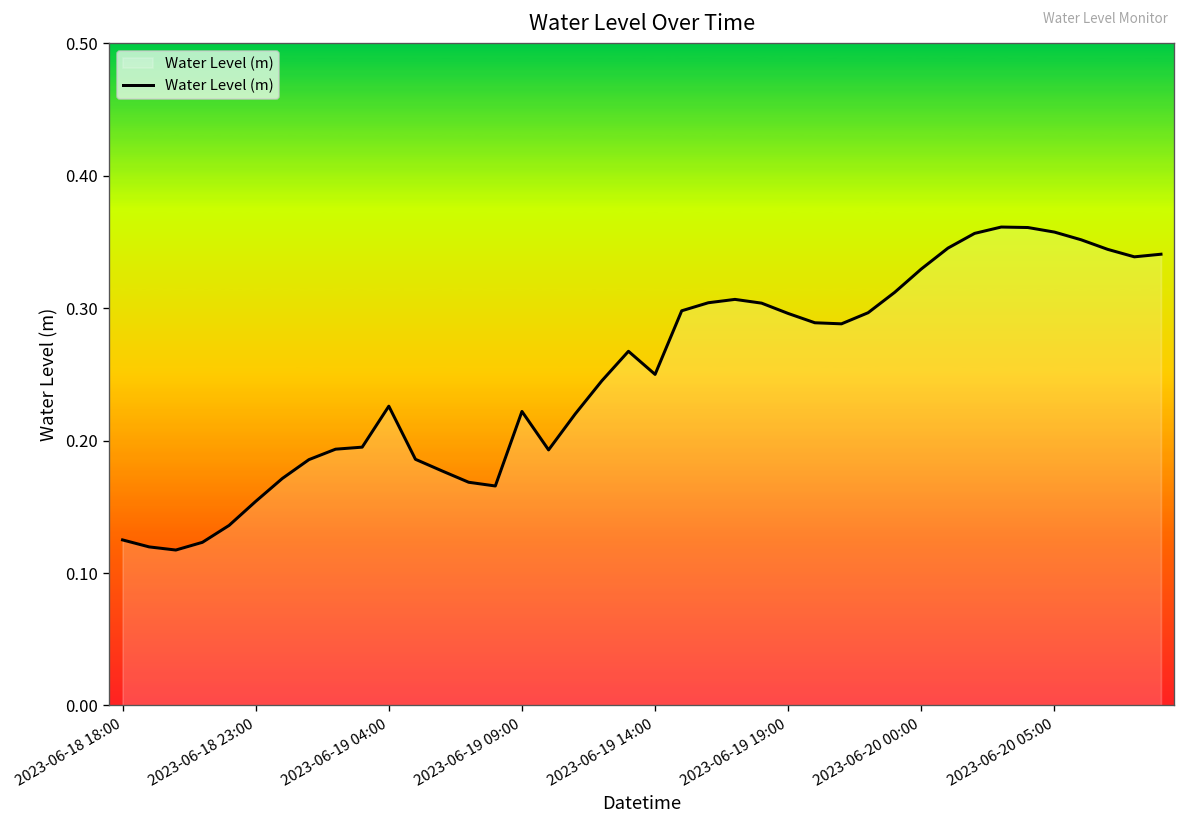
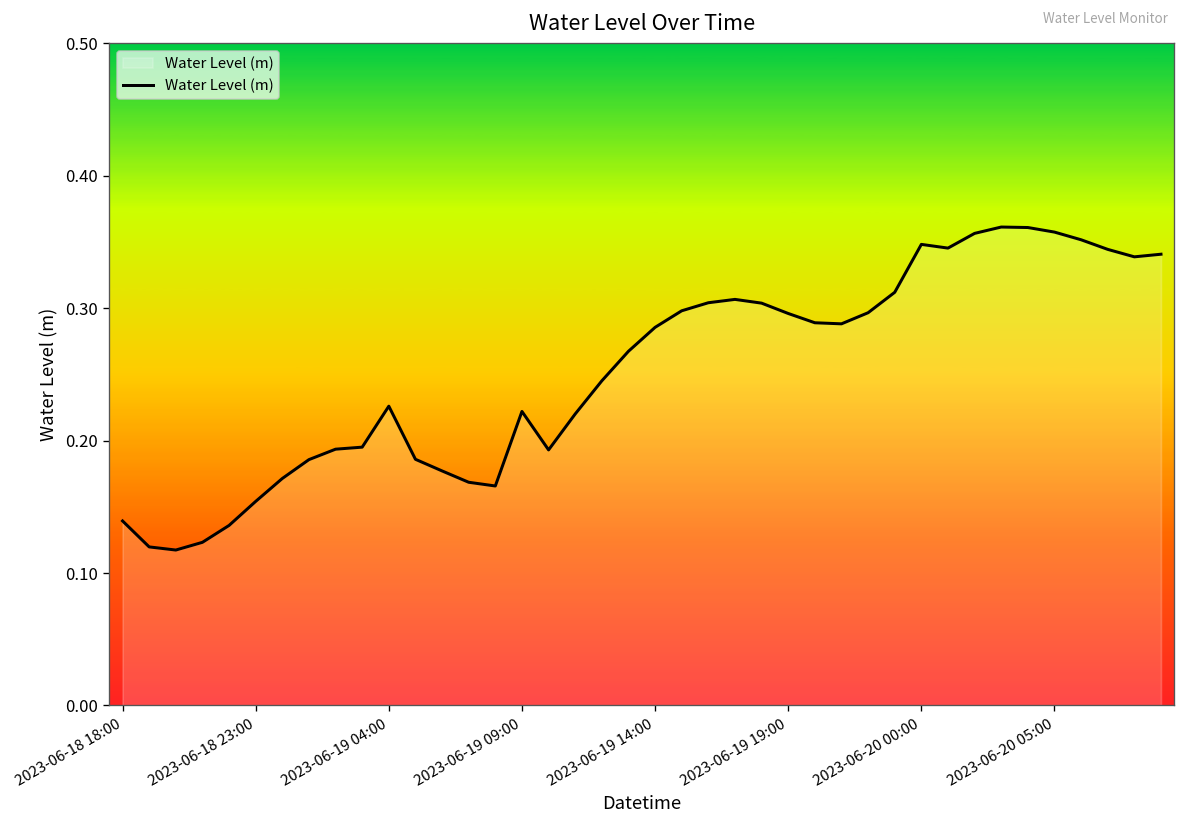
  {
-   "2023-06-18 18:00": 0.125,
+   "2023-06-18 18:00": 0.139,
    "2023-06-18 23:00": 0.154,
    "2023-06-19 04:00": 0.226,
    "2023-06-19 09:00": 0.222,
-   "2023-06-19 14:00": 0.250,
+   "2023-06-19 14:00": 0.285,
    "2023-06-19 19:00": 0.296,
-   "2023-06-20 00:00": 0.330,
+   "2023-06-20 00:00": 0.348,
    "2023-06-20 05:00": 0.357
  }
